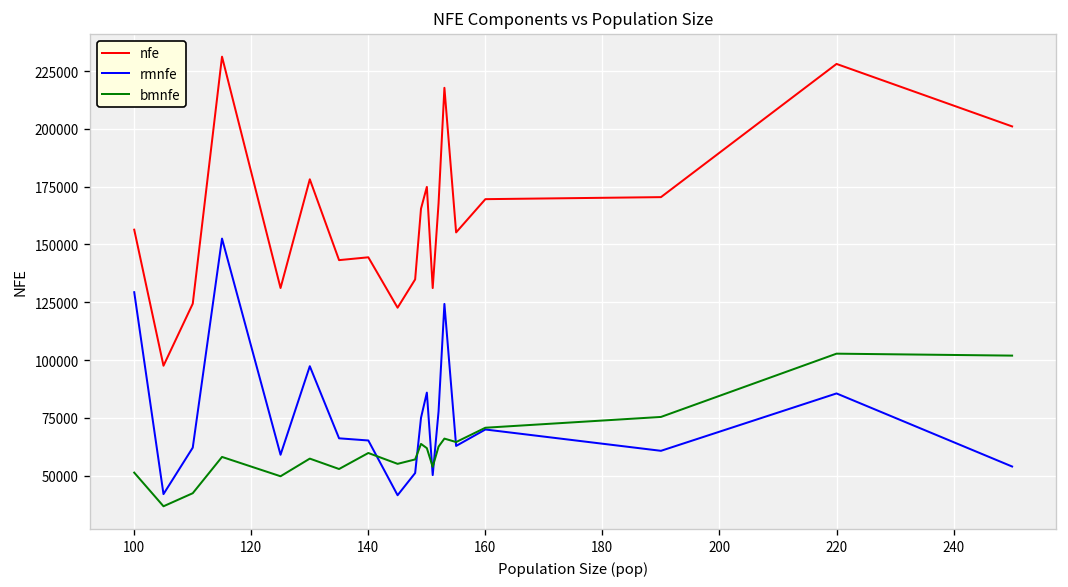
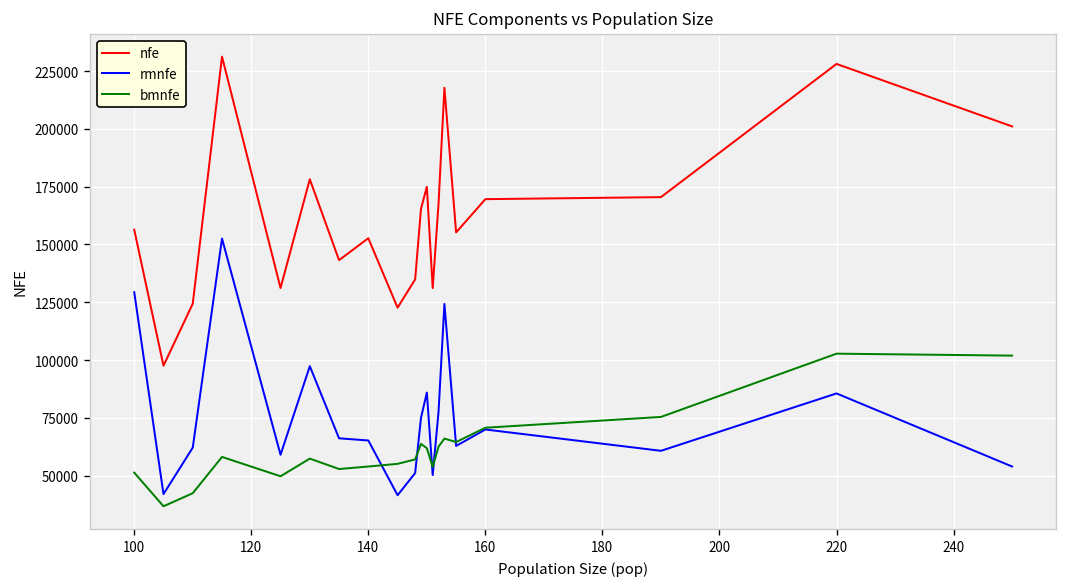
  {
    "nfe": {
      "100": 156000,
-     "140": 144000,
+     "140": 153000,
      "160": 170000,
      "220": 228000
    },
    "rmnfe": {
      "100": 129000,
      "140": 65000,
      "220": 86000
    },
    "bmnfe": {
      "100": 51000,
-     "140": 60000,
+     "140": 54000,
      "220": 103000
    }
  }
